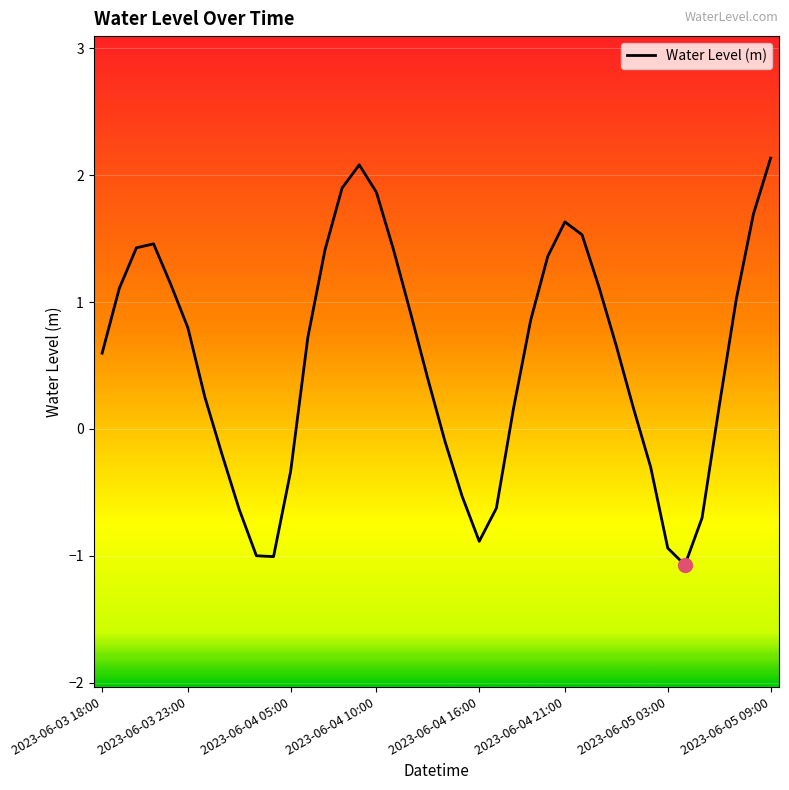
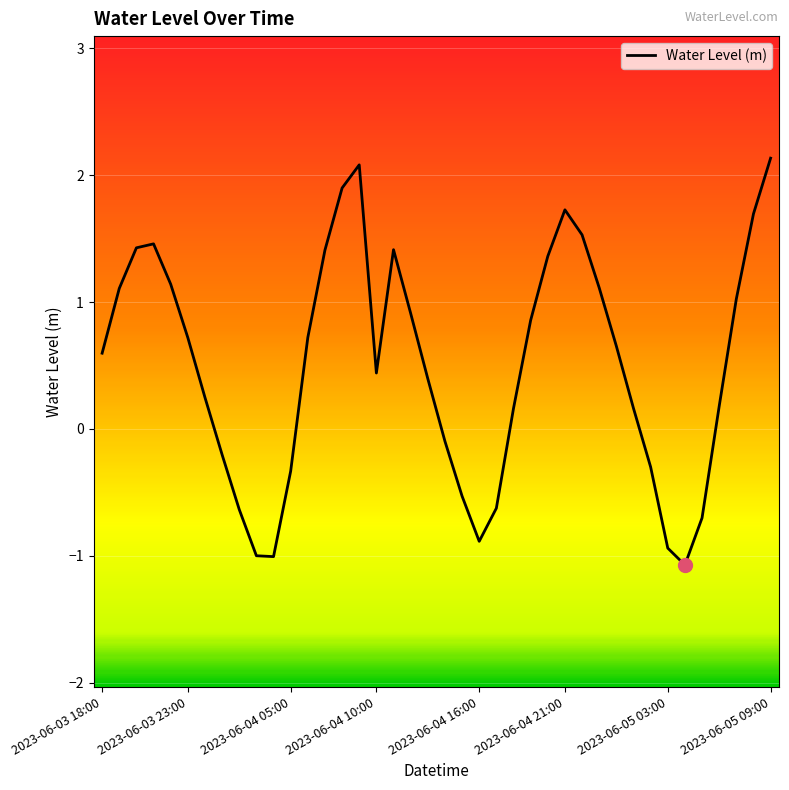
  {
    "Water Level (m)": {
      "2023-06-03 18:00": 0.60,
-     "2023-06-03 23:00": 0.80,
+     "2023-06-03 23:00": 0.72,
      "2023-06-04 05:00": -0.33,
-     "2023-06-04 10:00": 1.87,
+     "2023-06-04 10:00": 0.44,
      "2023-06-04 16:00": -0.89,
-     "2023-06-04 21:00": 1.63,
+     "2023-06-04 21:00": 1.73,
      "2023-06-05 03:00": -0.94,
      "2023-06-05 09:00": 2.13
    }
  }
